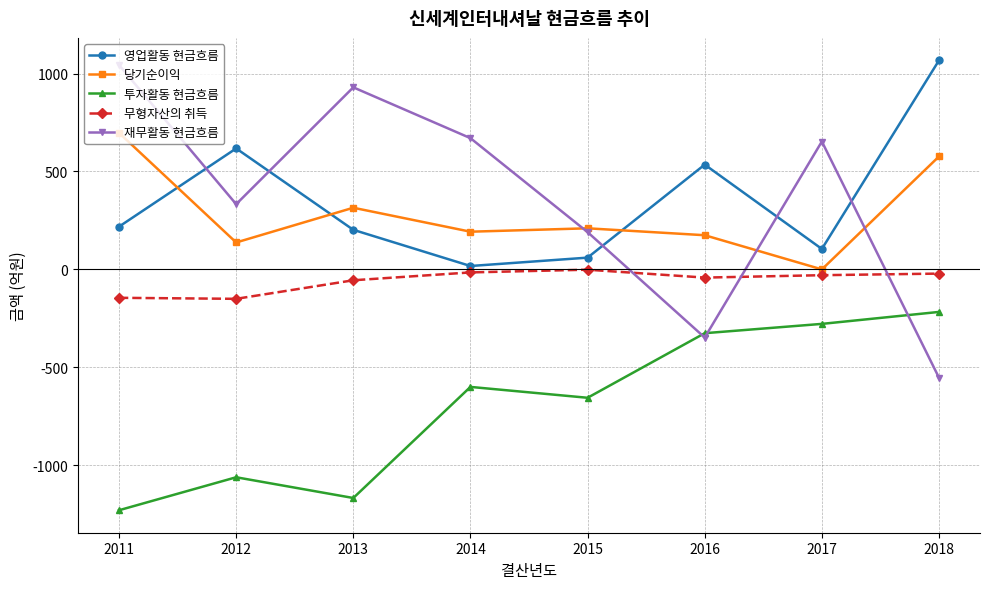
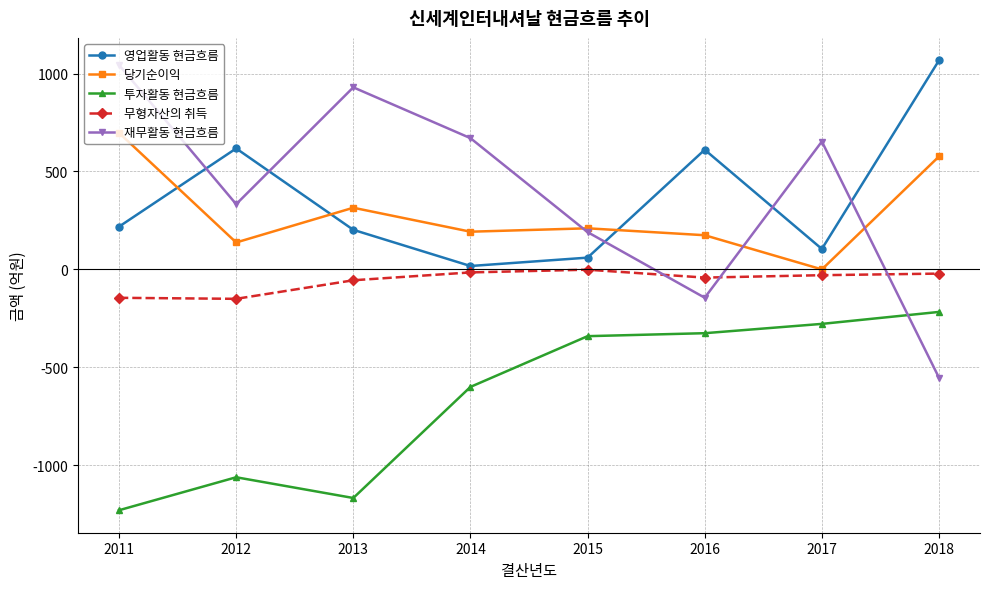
  {
    "영업활동 현금흐름": {
      "2011": 220,
      "2012": 620,
      "2013": 200,
      "2014": 20,
      "2015": 60,
-     "2016": 540,
+     "2016": 610,
      "2017": 100,
      "2018": 1070
    },
    "당기순이익": {
      "2012": 140,
      "2013": 310,
      "2014": 190,
      "2015": 210,
      "2016": 170,
      "2017": 0,
      "2018": 580
    },
    "투자활동 현금흐름": {
      "2011": -1230,
      "2012": -1060,
      "2013": -1170,
      "2014": -600,
-     "2015": -660,
+     "2015": -340,
      "2016": -330,
      "2017": -280,
      "2018": -220
    },
    "무형자산의 취득": {
      "2011": -150,
      "2012": -150,
      "2013": -60,
      "2014": -20,
      "2015": 0,
      "2016": -40,
      "2017": -30,
      "2018": -20
    },
    "재무활동 현금흐름": {
      "2012": 330,
      "2013": 930,
      "2014": 670,
      "2015": 190,
-     "2016": -350,
+     "2016": -140,
      "2017": 650,
      "2018": -550
    }
  }
